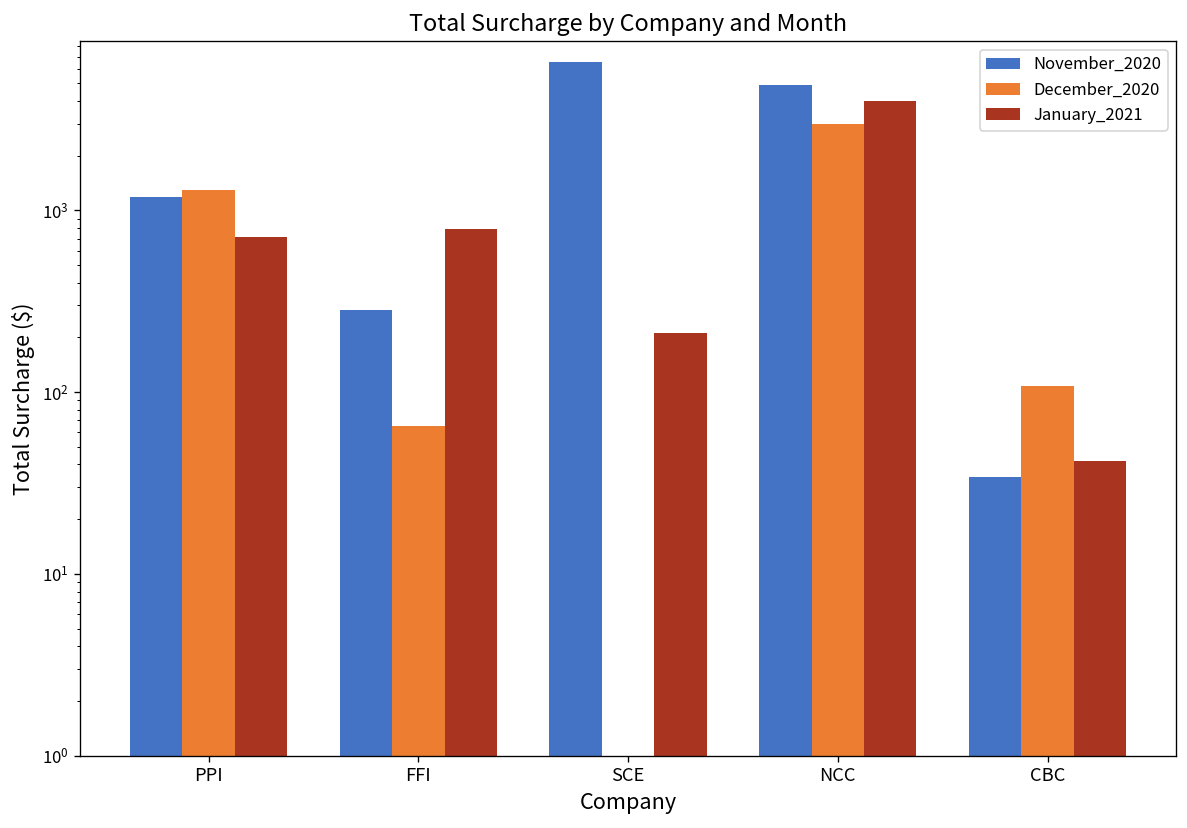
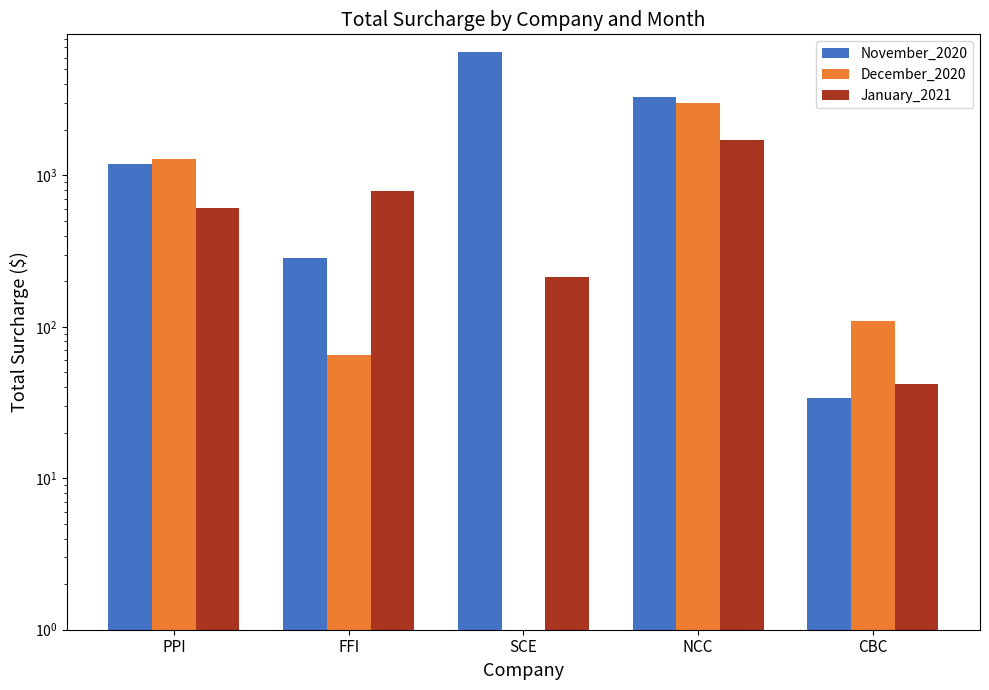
  {
    "November_2020": {
      "PPI": 1200,
      "FFI": 280,
      "SCE": 6600,
-     "NCC": 4900,
+     "NCC": 3300,
      "CBC": 34
    },
    "December_2020": {
      "PPI": 1300,
      "FFI": 65,
      "NCC": 3000,
      "CBC": 110
    },
    "January_2021": {
-     "PPI": 700,
+     "PPI": 610,
      "FFI": 800,
      "SCE": 210,
-     "NCC": 4000,
+     "NCC": 1700,
      "CBC": 42
    }
  }
